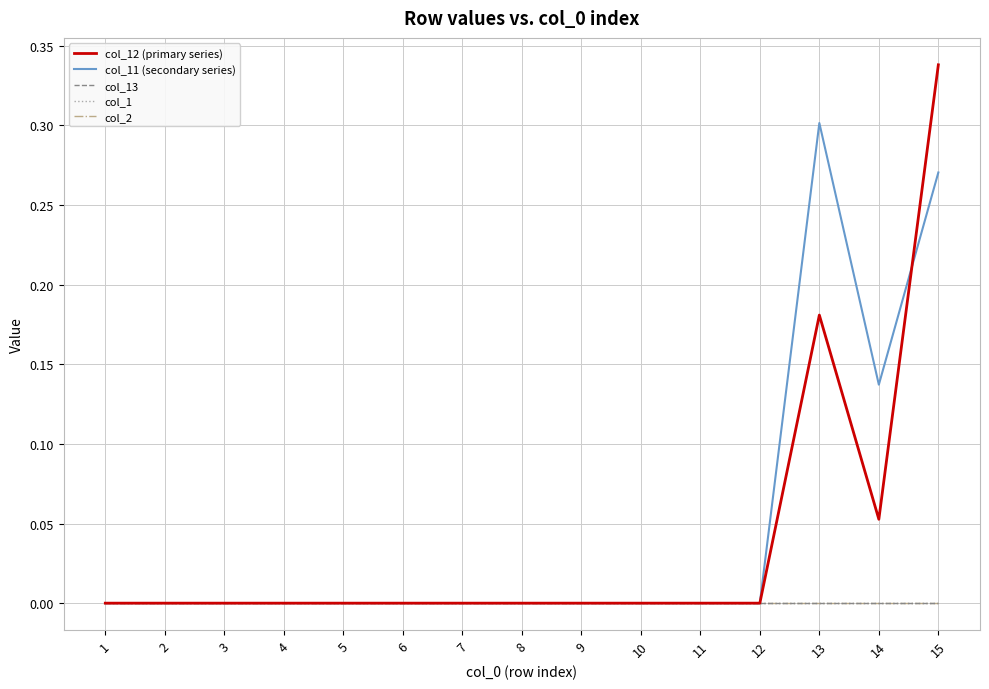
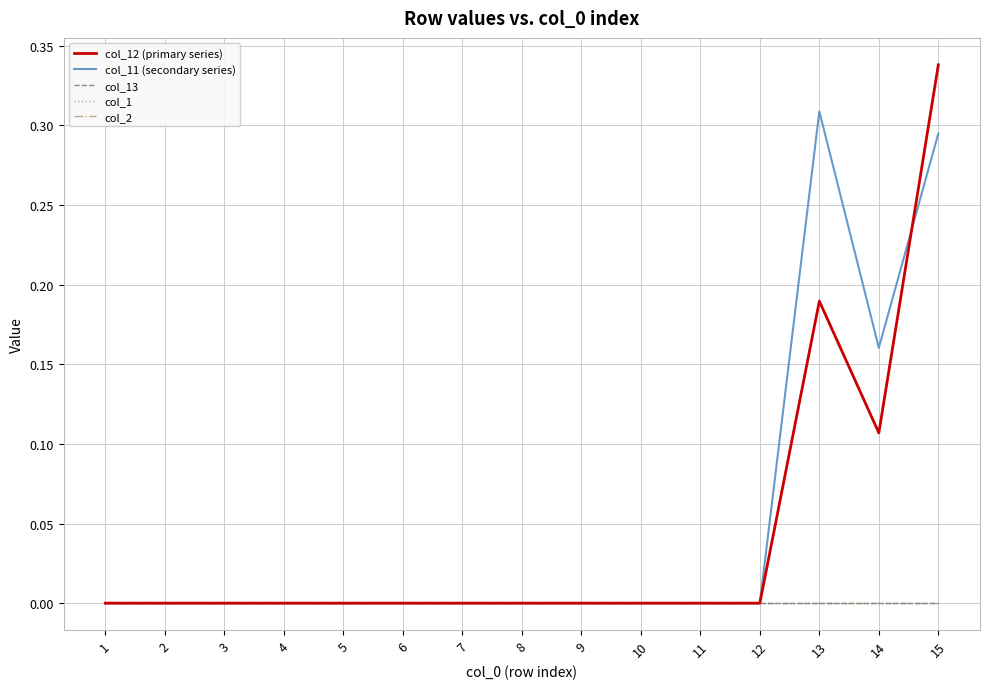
  {
    "col_12 (primary series)": {
-     "13": 0.181,
-     "14": 0.053,
+     "13": 0.190,
+     "14": 0.107,
      "15": 0.338
    },
    "col_11 (secondary series)": {
-     "13": 0.302,
-     "14": 0.137,
-     "15": 0.270
+     "13": 0.309,
+     "14": 0.160,
+     "15": 0.295
    },
    "col_2": {
      "13": 0.000,
      "14": 0.000,
      "15": 0.000
    }
  }
